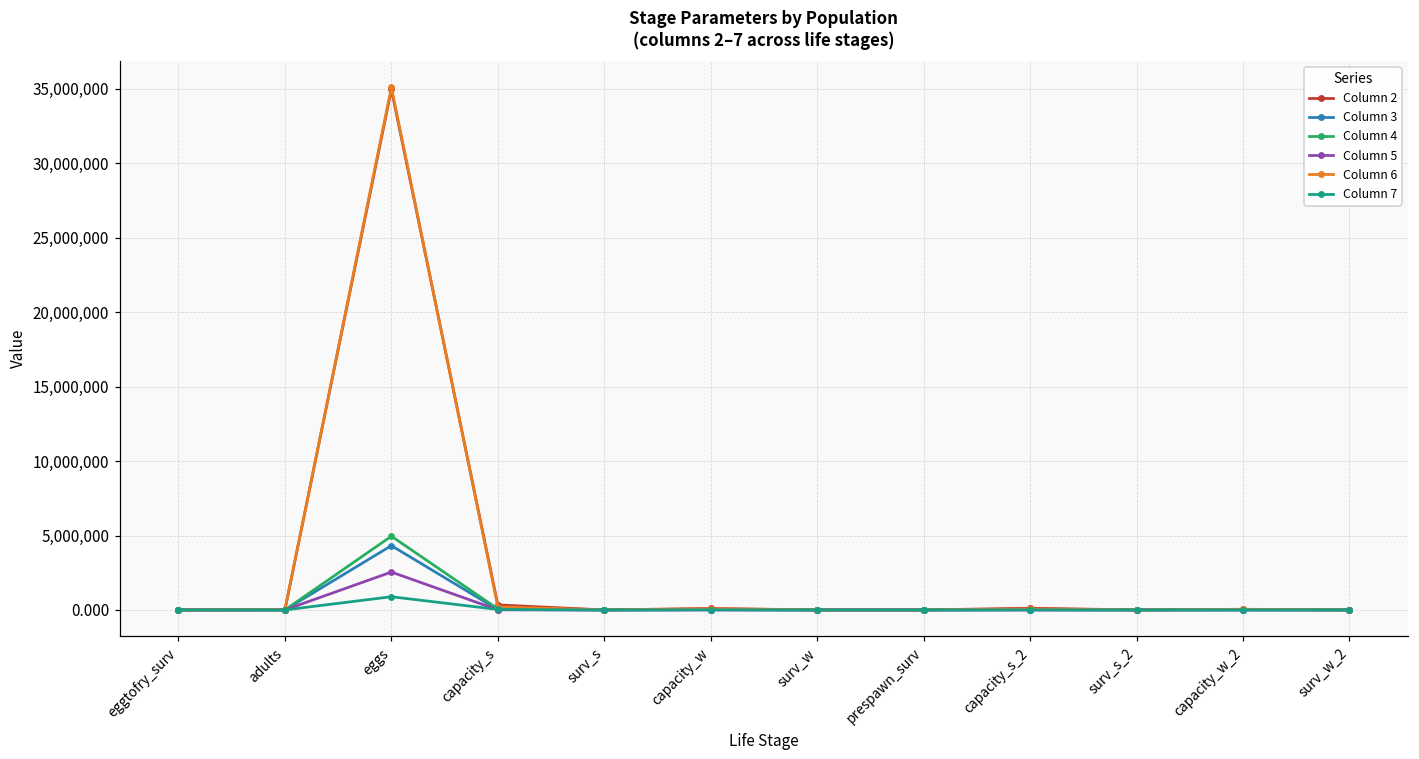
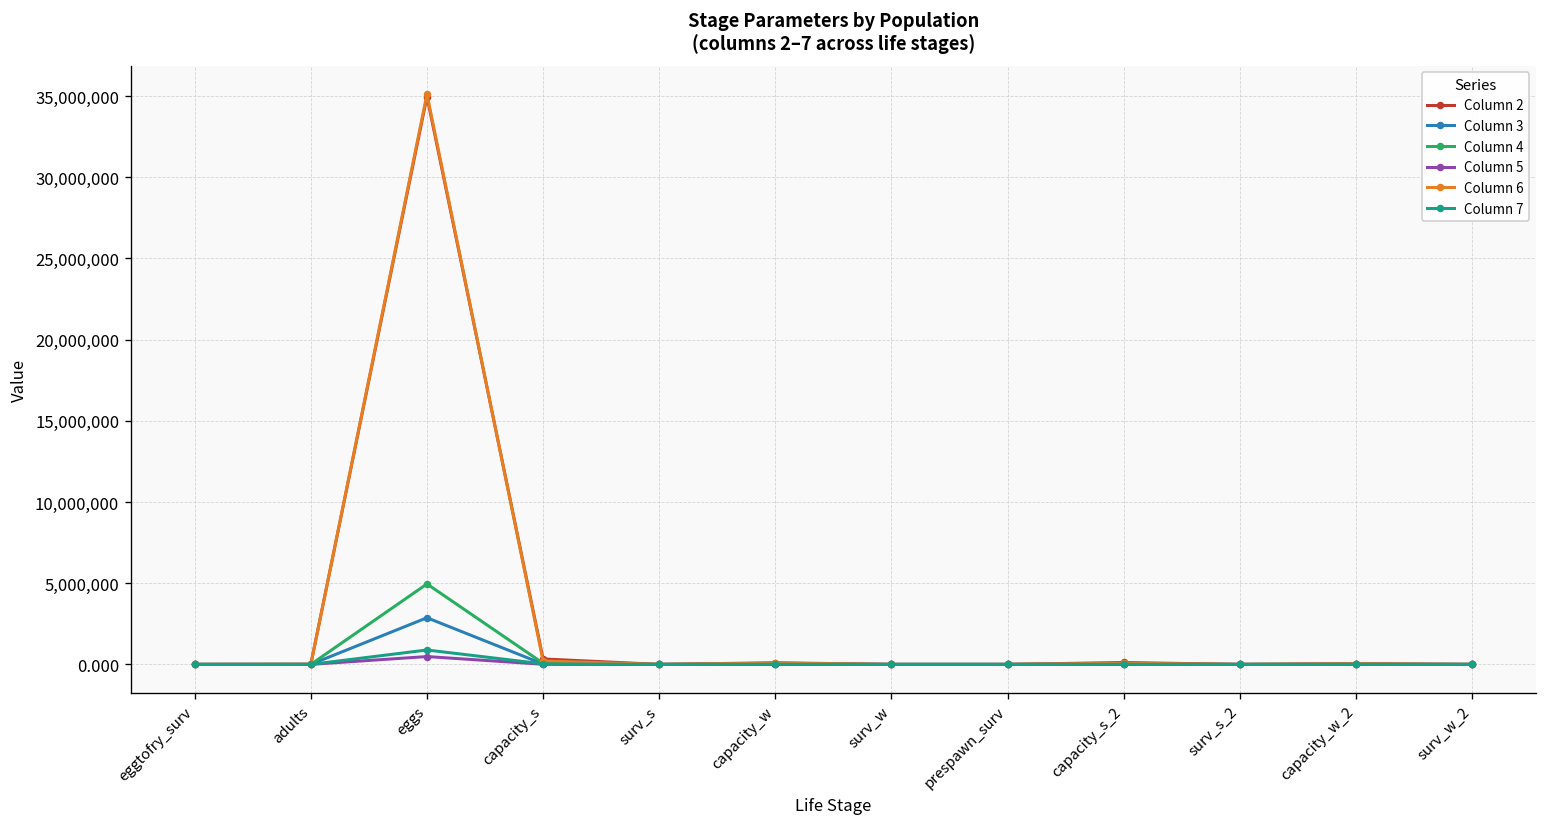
  {
    "Column 3": {
-     "eggs": "4,300,000"
+     "eggs": "2,900,000"
    },
    "Column 5": {
-     "eggs": "2,500,000"
+     "eggs": "500,000"
    }
  }
